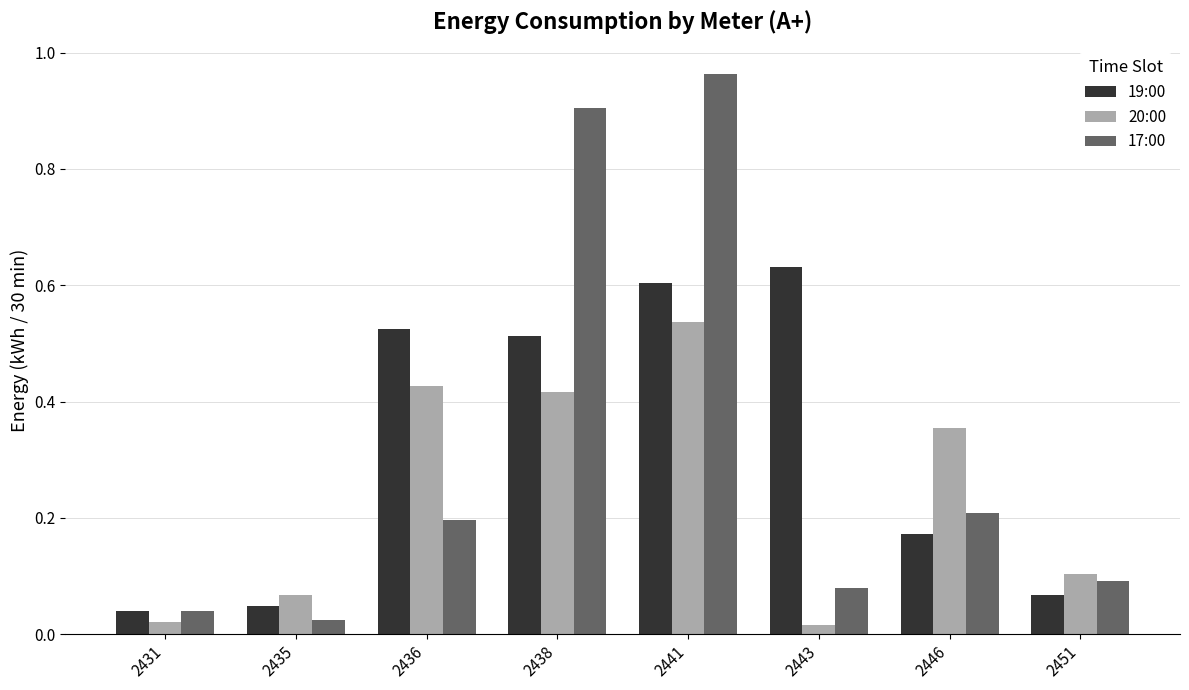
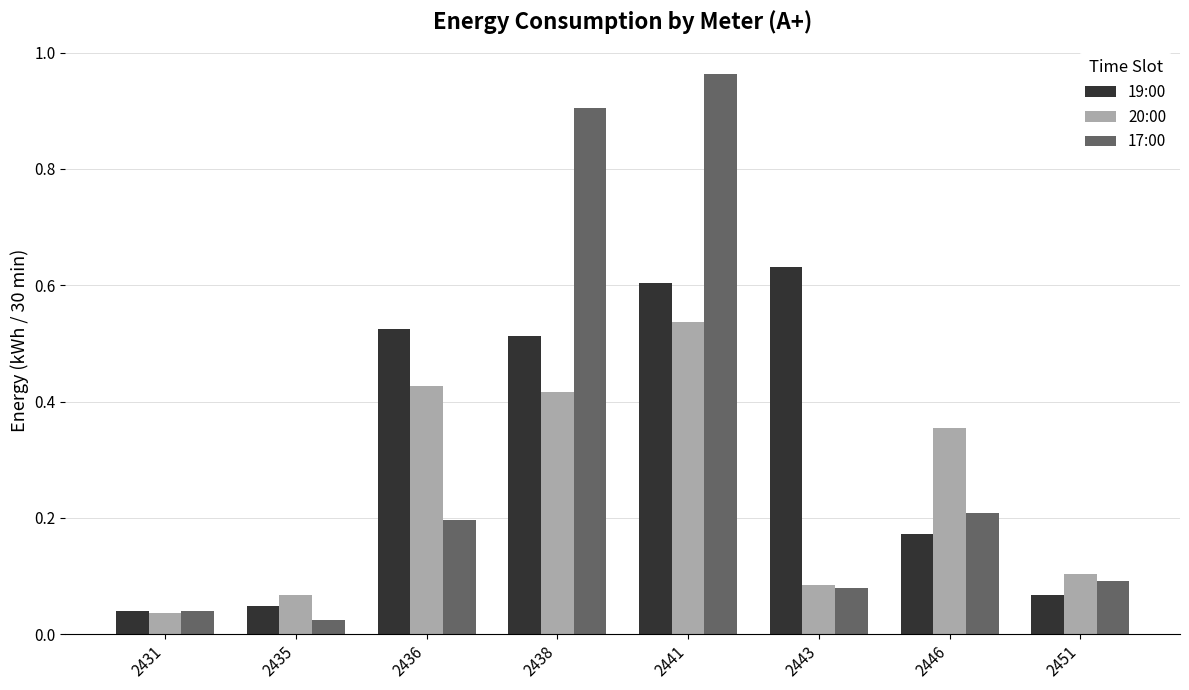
  {
    "19:00": {
      "2431": 0.04,
      "2435": 0.05,
      "2436": 0.53,
      "2438": 0.51,
      "2441": 0.60,
      "2443": 0.63,
      "2446": 0.17,
      "2451": 0.07
    },
    "20:00": {
-     "2431": 0.02,
+     "2431": 0.04,
      "2435": 0.07,
      "2436": 0.43,
      "2438": 0.42,
      "2441": 0.54,
-     "2443": 0.02,
+     "2443": 0.08,
      "2446": 0.35,
      "2451": 0.10
    },
    "17:00": {
      "2431": 0.04,
      "2435": 0.02,
      "2436": 0.20,
      "2438": 0.90,
      "2441": 0.96,
      "2443": 0.08,
      "2446": 0.21,
      "2451": 0.09
    }
  }
